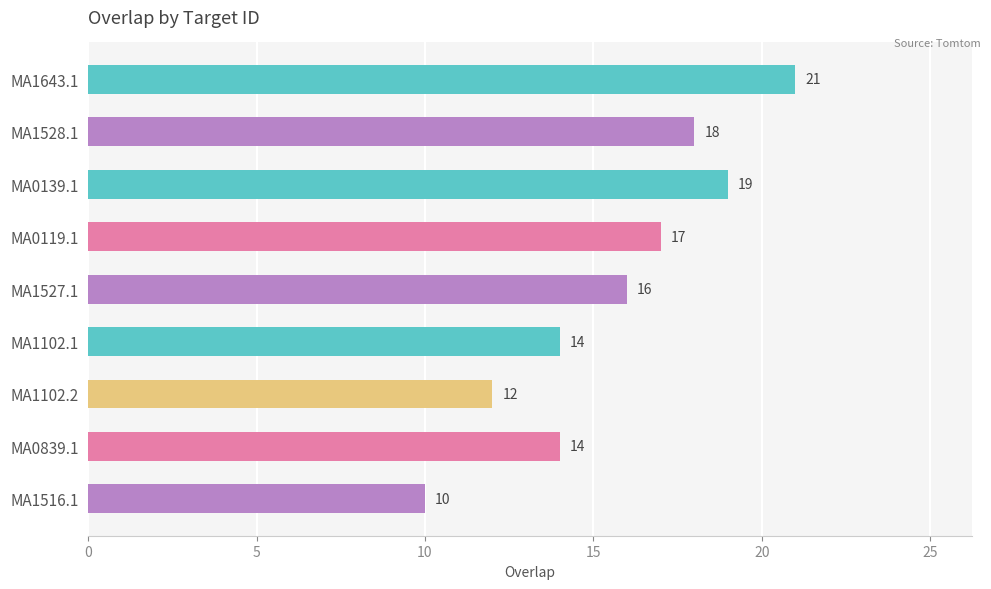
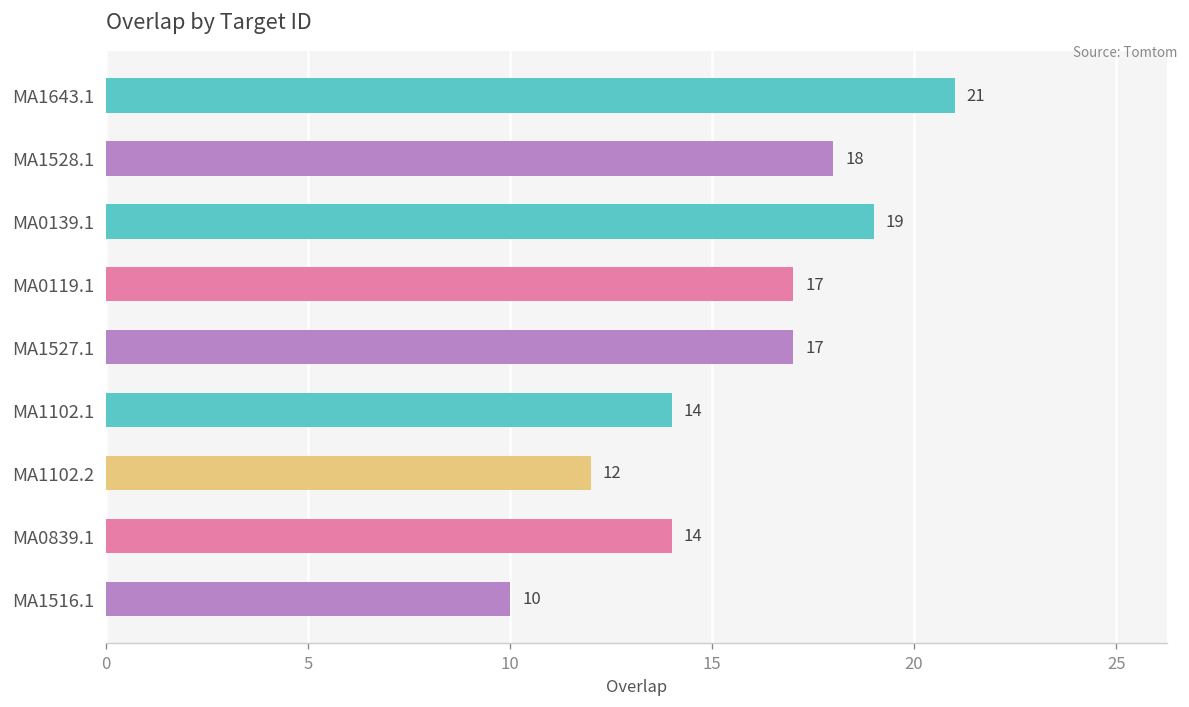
  {
    "MA1643.1": 21,
    "MA1528.1": 18,
    "MA0139.1": 19,
    "MA0119.1": 17,
-   "MA1527.1": 16,
+   "MA1527.1": 17,
    "MA1102.1": 14,
    "MA1102.2": 12,
    "MA0839.1": 14,
    "MA1516.1": 10
  }
